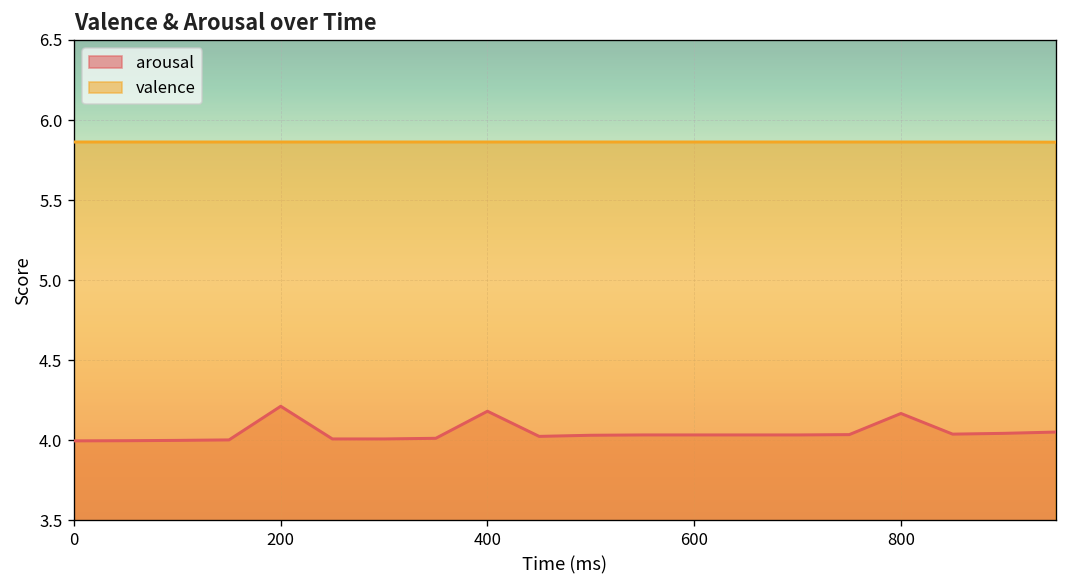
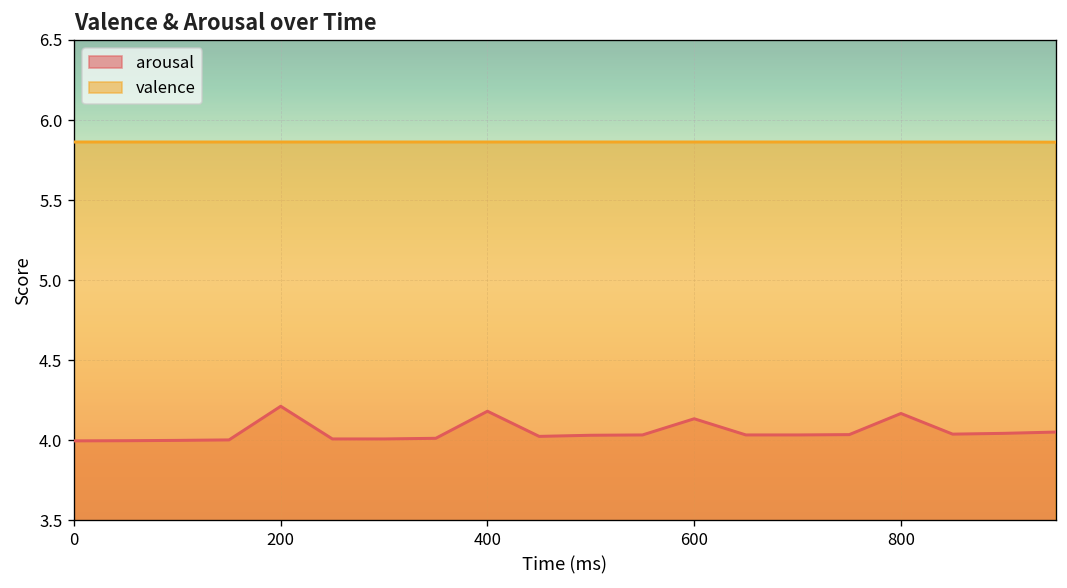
  {
    "arousal": {
      "0": 4.00,
      "200": 4.21,
      "400": 4.18,
-     "600": 4.03,
+     "600": 4.14,
      "800": 4.17
    },
    "valence": {
      "0": 5.86,
      "200": 5.86,
      "400": 5.86,
      "600": 5.86,
      "800": 5.86
    }
  }
